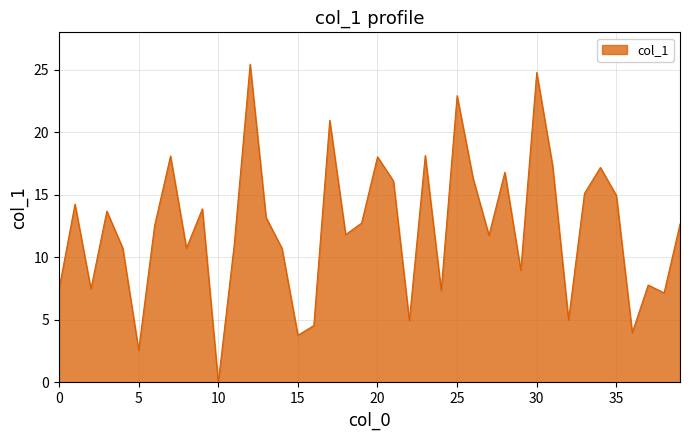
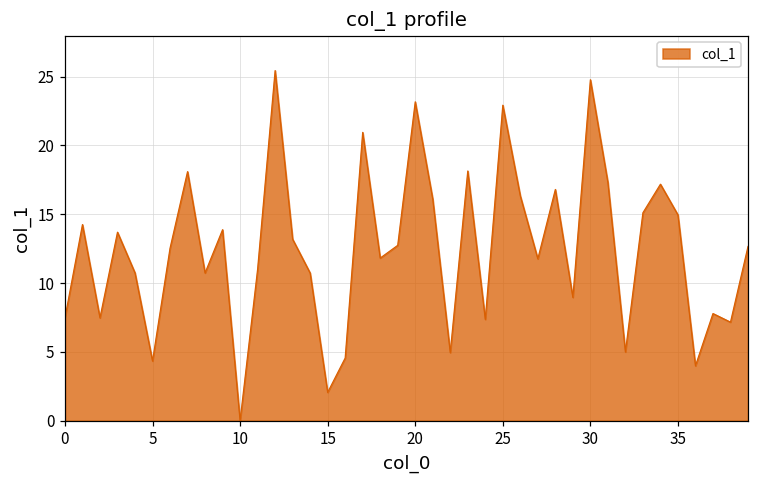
  {
    "0": 7.5,
-   "5": 2.6,
+   "5": 4.3,
    "10": 0.0,
-   "15": 3.8,
-   "20": 18.0,
+   "15": 2.1,
+   "20": 23.2,
    "25": 22.9,
    "30": 24.8,
    "35": 15.0
  }
